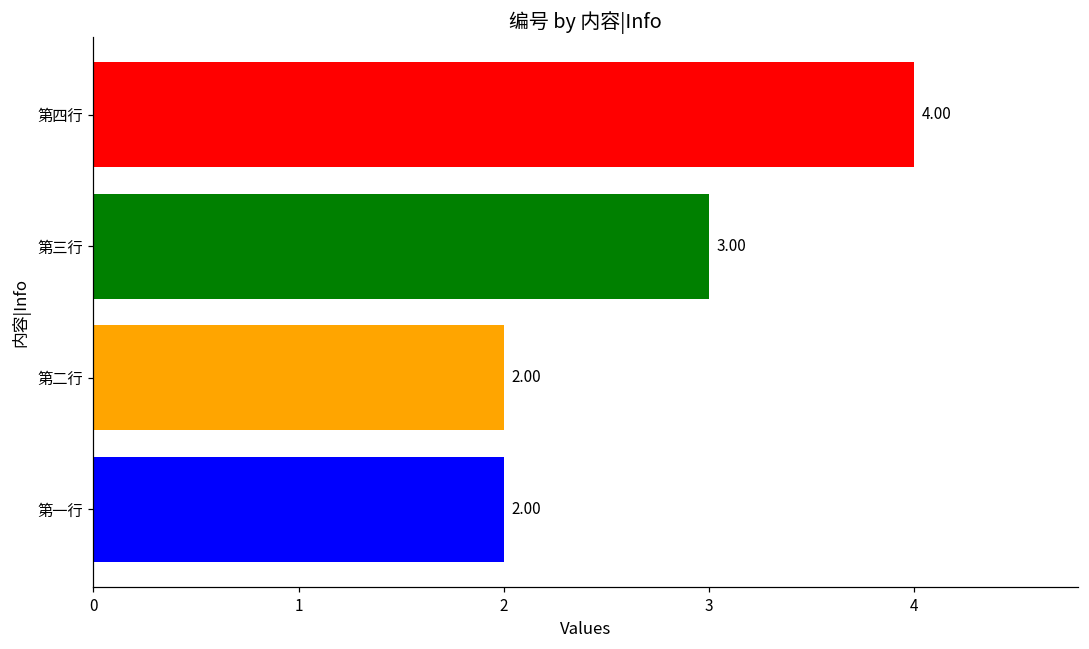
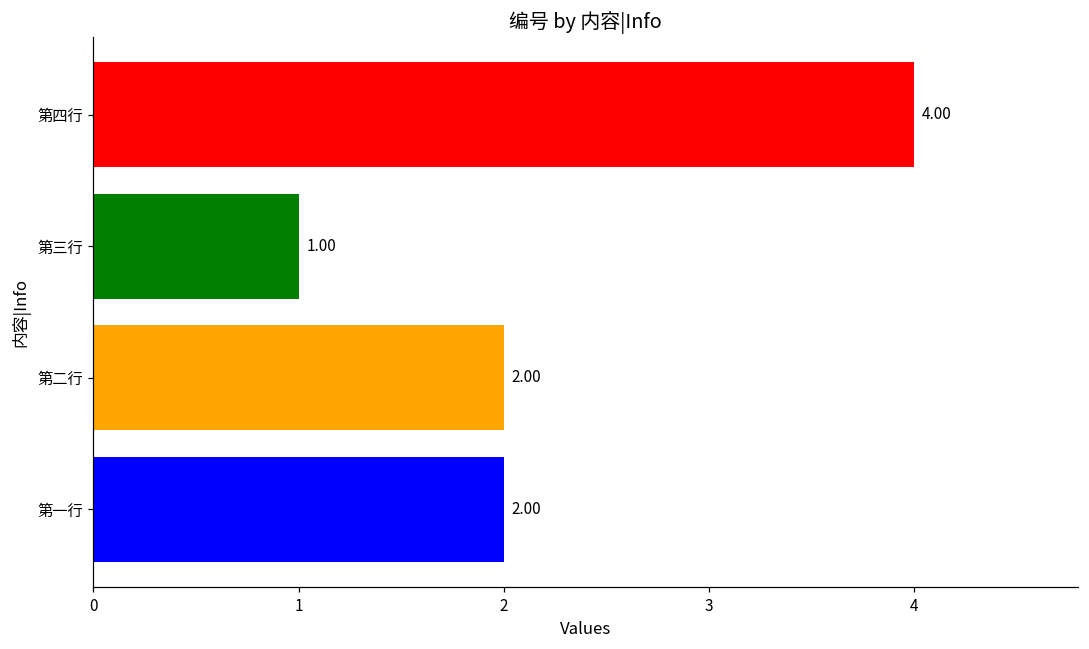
  {
    "第四行": 4.00,
-   "第三行": 3.00,
+   "第三行": 1.00,
    "第二行": 2.00,
    "第一行": 2.00
  }
